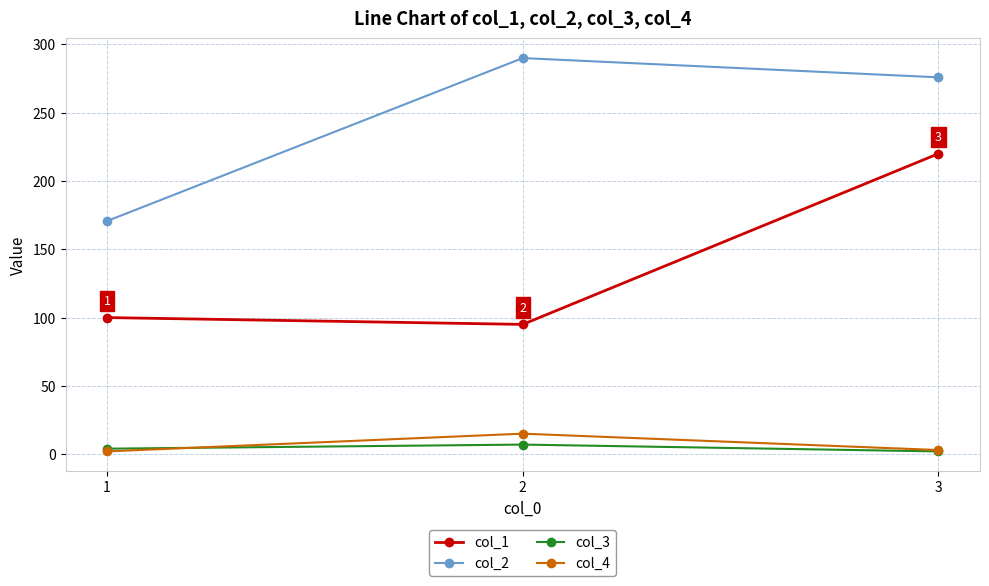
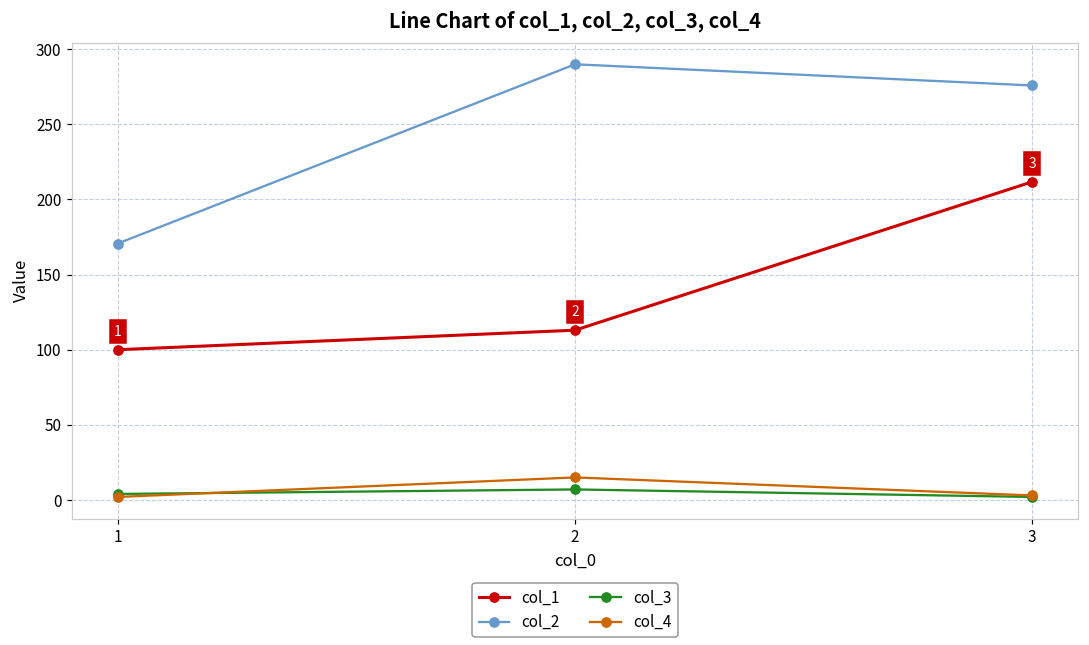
  {
    "col_1": {
-     "2": 95,
-     "3": 220
+     "2": 113,
+     "3": 212
    },
    "col_2": {
      "1": 171,
      "2": 290,
      "3": 276
    },
    "col_3": {
      "1": 4,
      "2": 7
    },
    "col_4": {
      "1": 2,
      "2": 15
    }
  }
